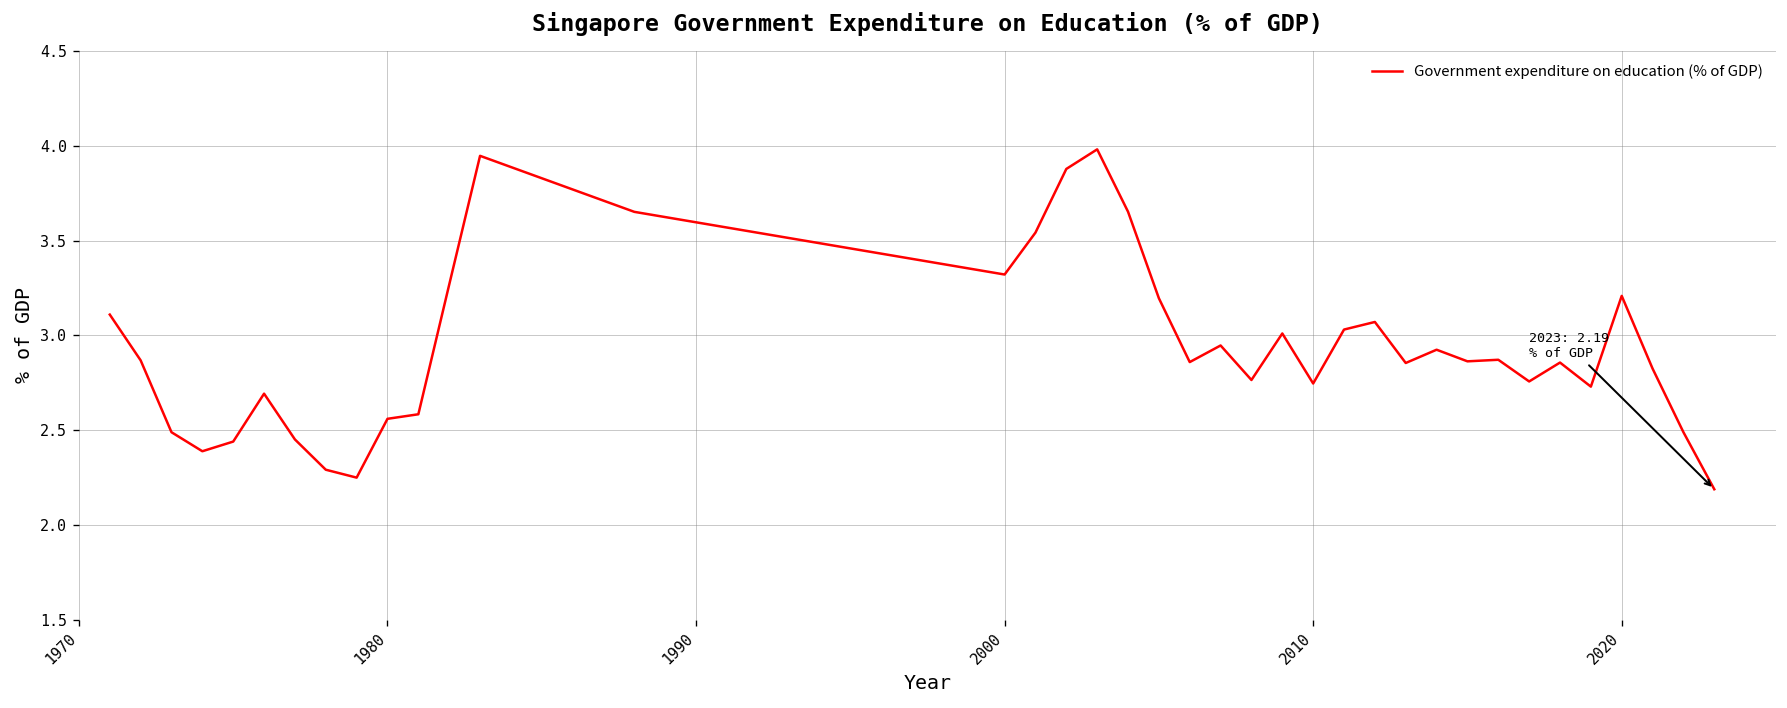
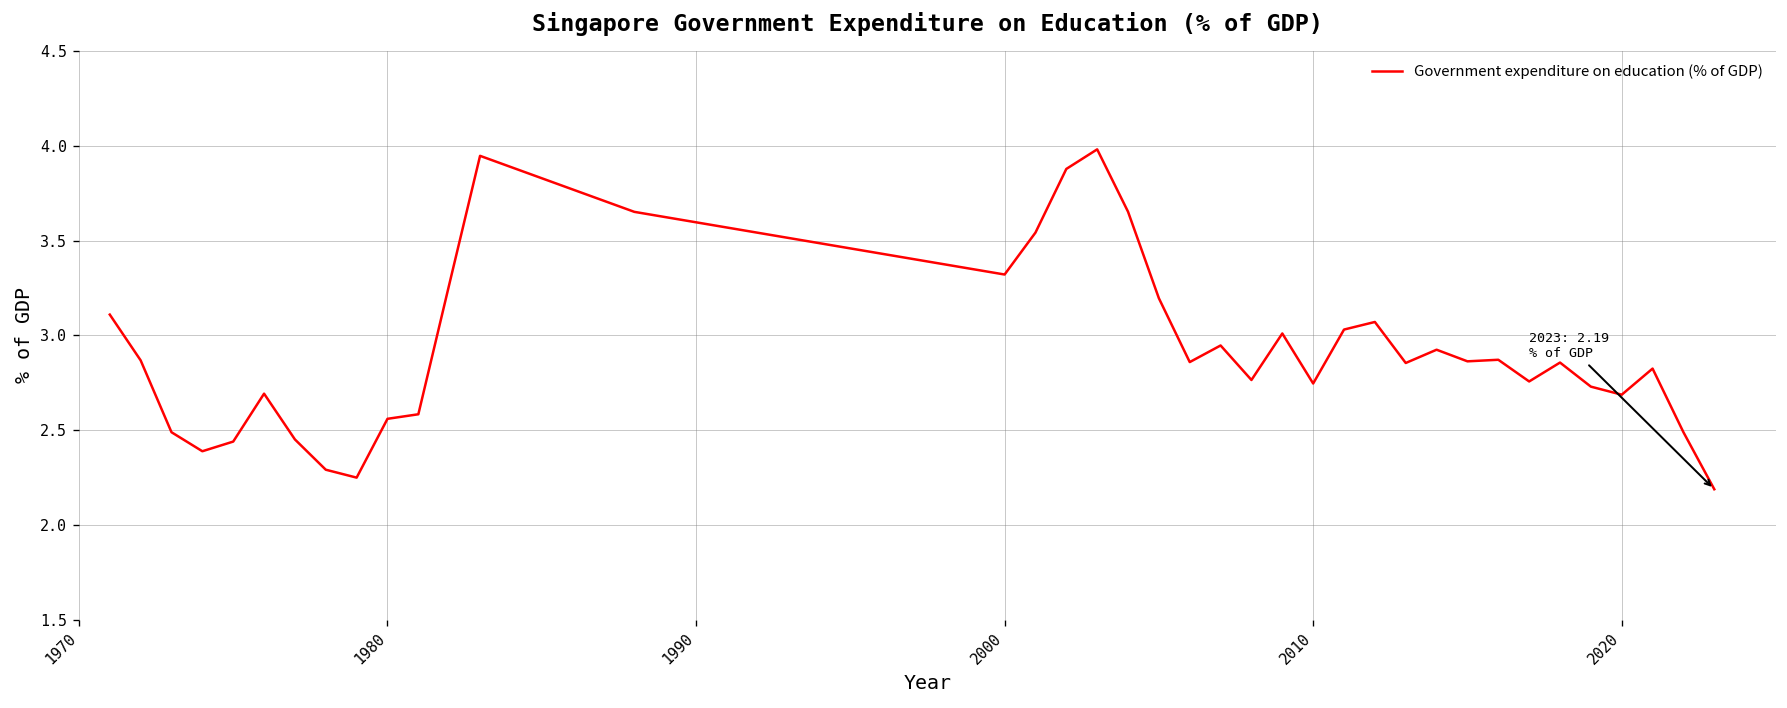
  {
    "1980": 2.56,
    "2000": 3.32,
    "2010": 2.75,
-   "2020": 3.21
+   "2020": 2.69
  }
